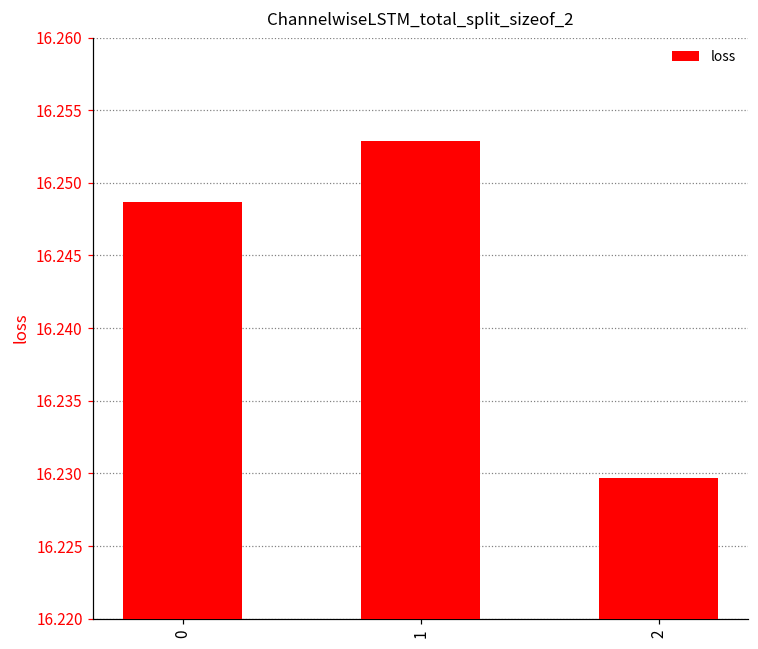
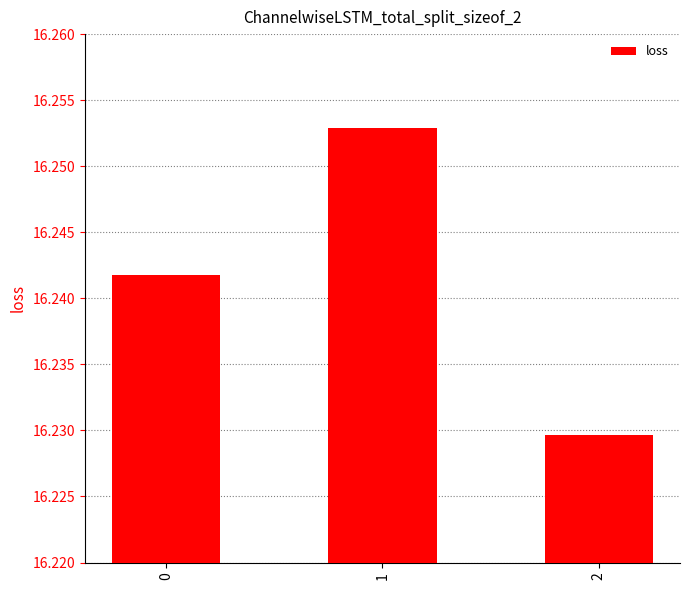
  {
-   "0": 16.2487,
+   "0": 16.2418,
    "1": 16.2529,
    "2": 16.2297
  }
